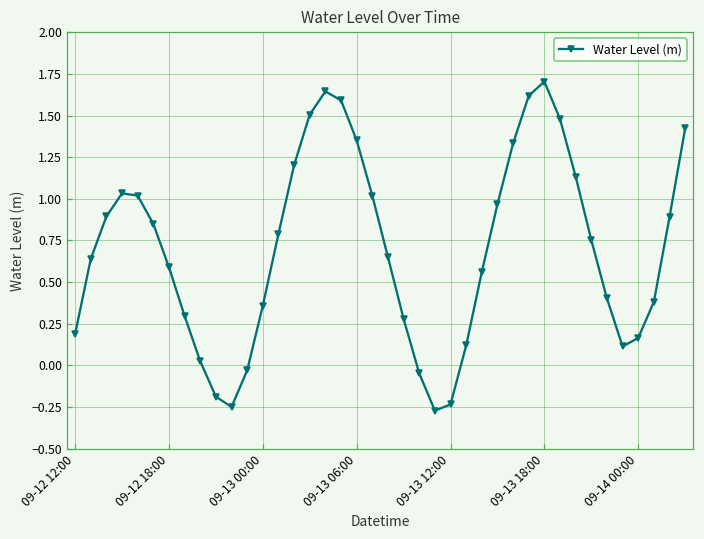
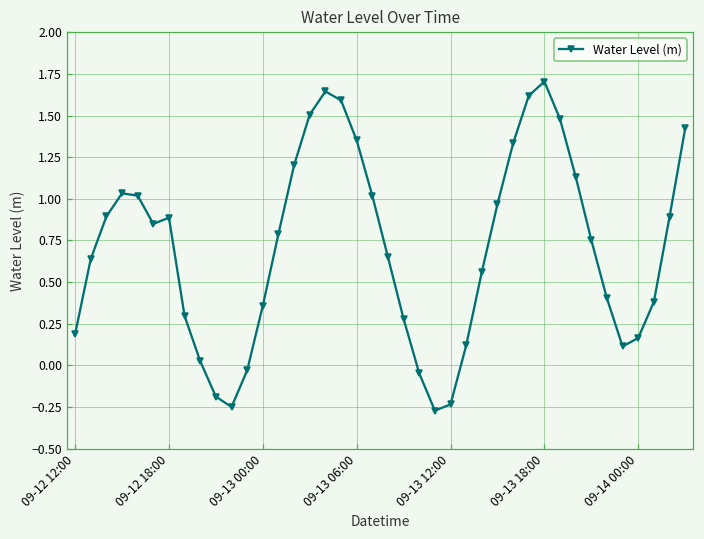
  {
    "09-12 12:00": 0.19,
-   "09-12 18:00": 0.59,
+   "09-12 18:00": 0.89,
    "09-13 00:00": 0.36,
    "09-13 06:00": 1.35,
    "09-13 12:00": -0.23,
    "09-13 18:00": 1.70,
    "09-14 00:00": 0.16
  }
